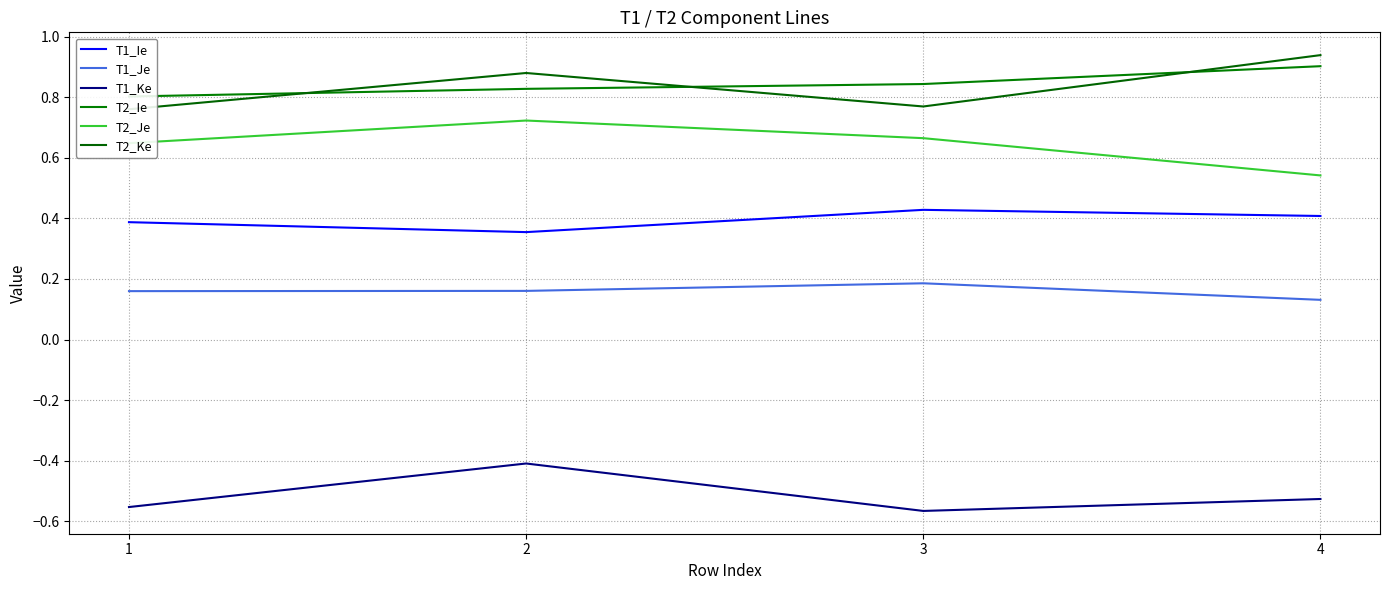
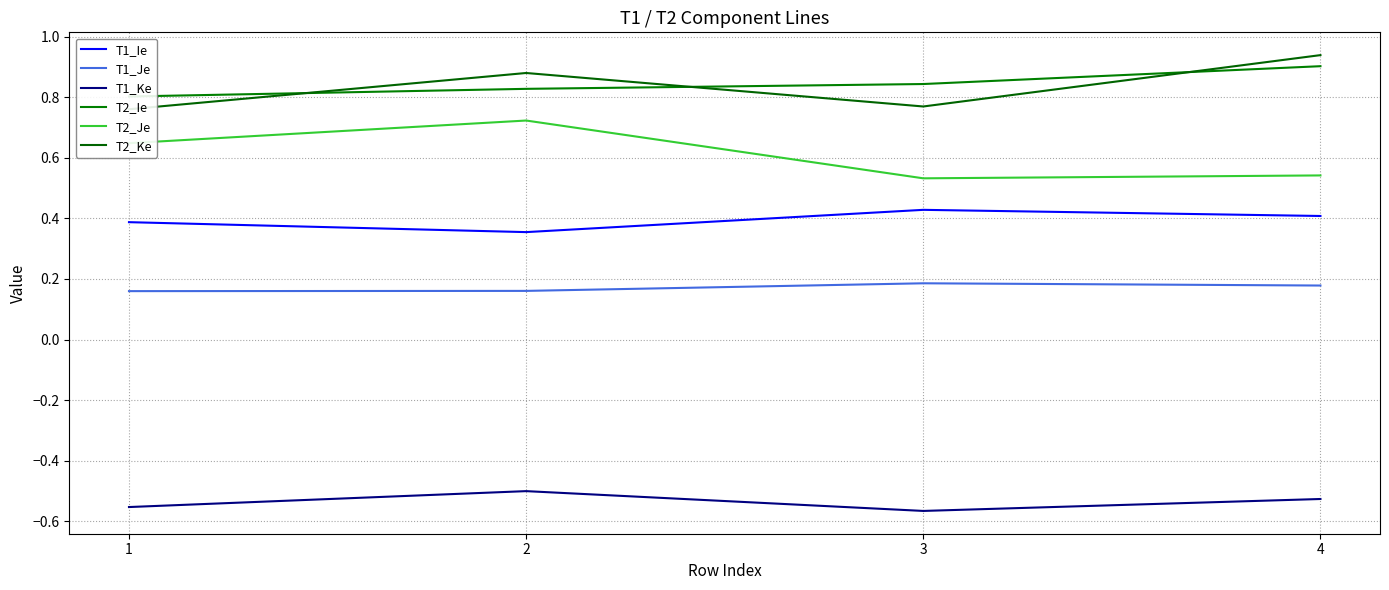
  {
    "T1_Ie": {
      "1": 0.39,
      "2": 0.35,
      "3": 0.43,
      "4": 0.41
    },
    "T1_Je": {
      "1": 0.16,
      "2": 0.16,
      "3": 0.19,
-     "4": 0.13
+     "4": 0.18
    },
    "T1_Ke": {
      "1": -0.55,
-     "2": -0.41,
+     "2": -0.50,
      "3": -0.57,
      "4": -0.53
    },
    "T2_Je": {
      "2": 0.72,
-     "3": 0.66,
+     "3": 0.53,
      "4": 0.54
    }
  }
